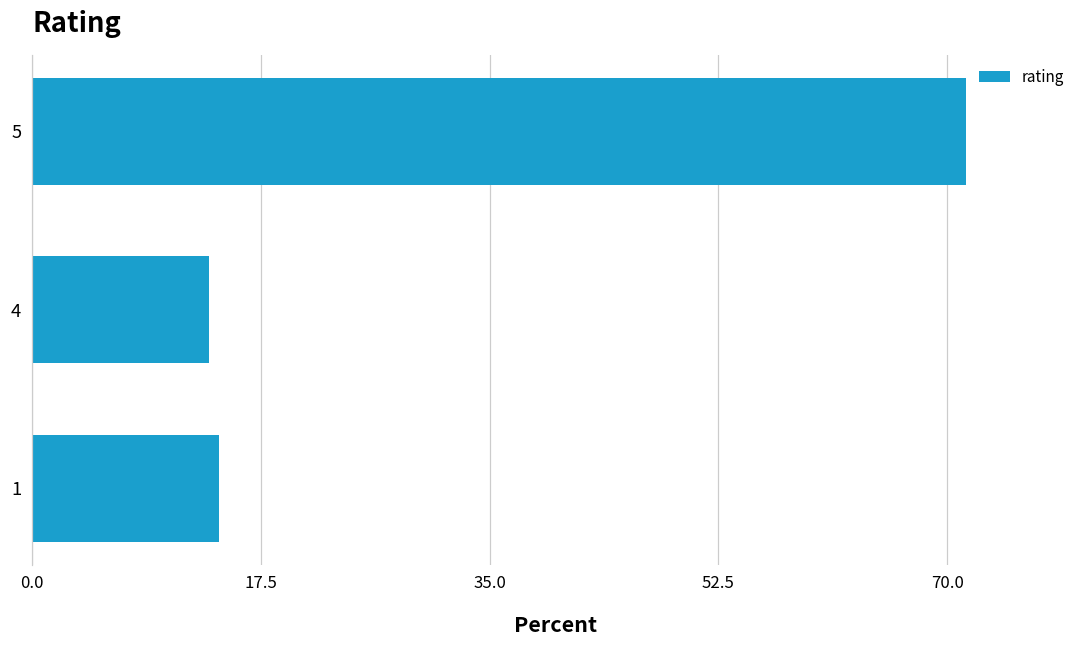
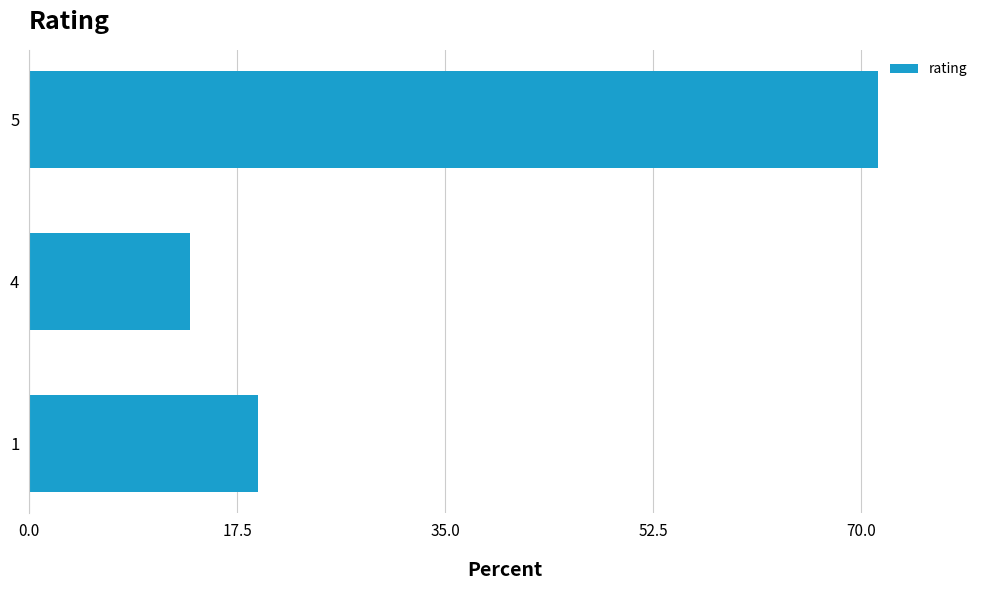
  {
    "5": 71.4,
    "4": 13.5,
-   "1": 14.3
+   "1": 19.3
  }
